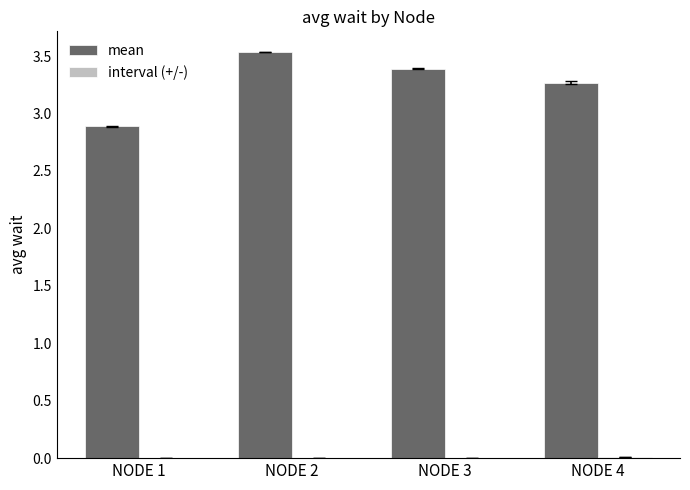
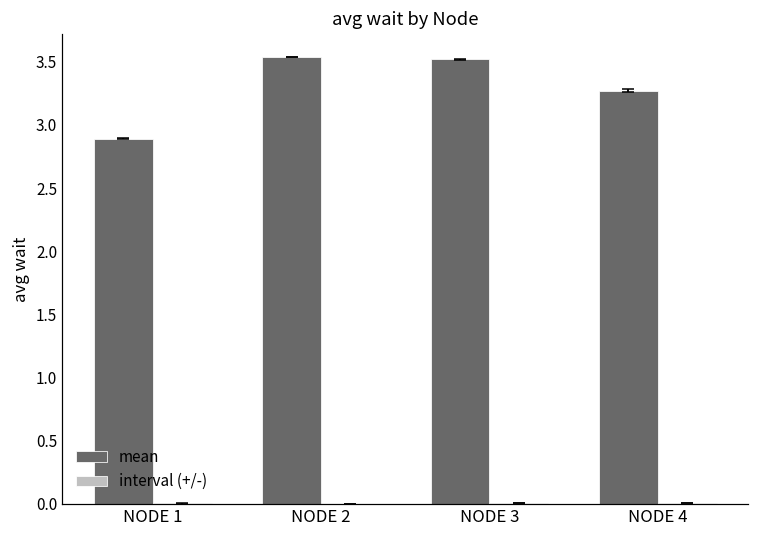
  {
    "mean": {
      "NODE 1": 2.89,
      "NODE 2": 3.54,
-     "NODE 3": 3.39,
+     "NODE 3": 3.52,
      "NODE 4": 3.27
    }
  }
